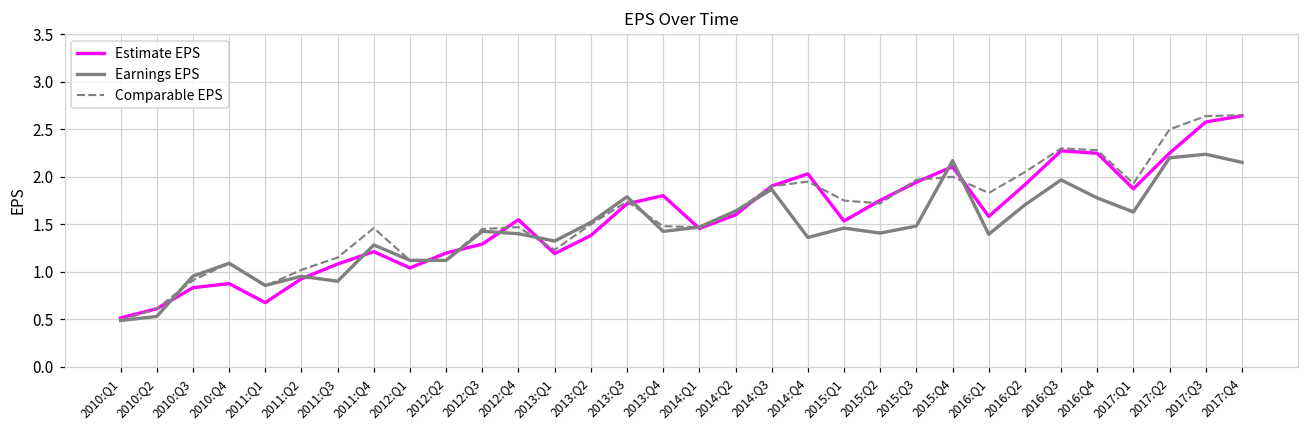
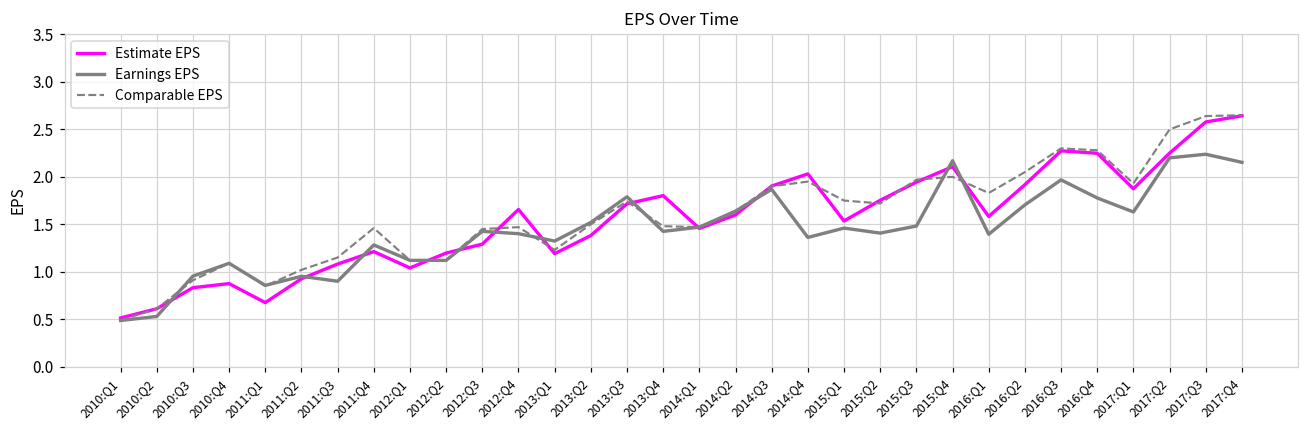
  {
    "Estimate EPS": {
      "2010:Q3": 0.8,
      "2010:Q4": 0.9,
      "2011:Q1": 0.7,
      "2011:Q3": 1.1,
      "2011:Q4": 1.2,
      "2012:Q1": 1.0,
      "2012:Q2": 1.2,
      "2012:Q3": 1.3,
-     "2012:Q4": 1.5,
+     "2012:Q4": 1.7,
      "2013:Q1": 1.2,
      "2013:Q2": 1.4,
      "2013:Q4": 1.8,
      "2014:Q2": 1.6,
      "2014:Q4": 2.0,
      "2015:Q1": 1.5,
      "2015:Q2": 1.8,
      "2015:Q4": 2.1,
      "2016:Q1": 1.6,
      "2016:Q2": 1.9,
      "2016:Q4": 2.2,
      "2017:Q1": 1.9,
      "2017:Q2": 2.3,
      "2017:Q3": 2.6
    }
  }
